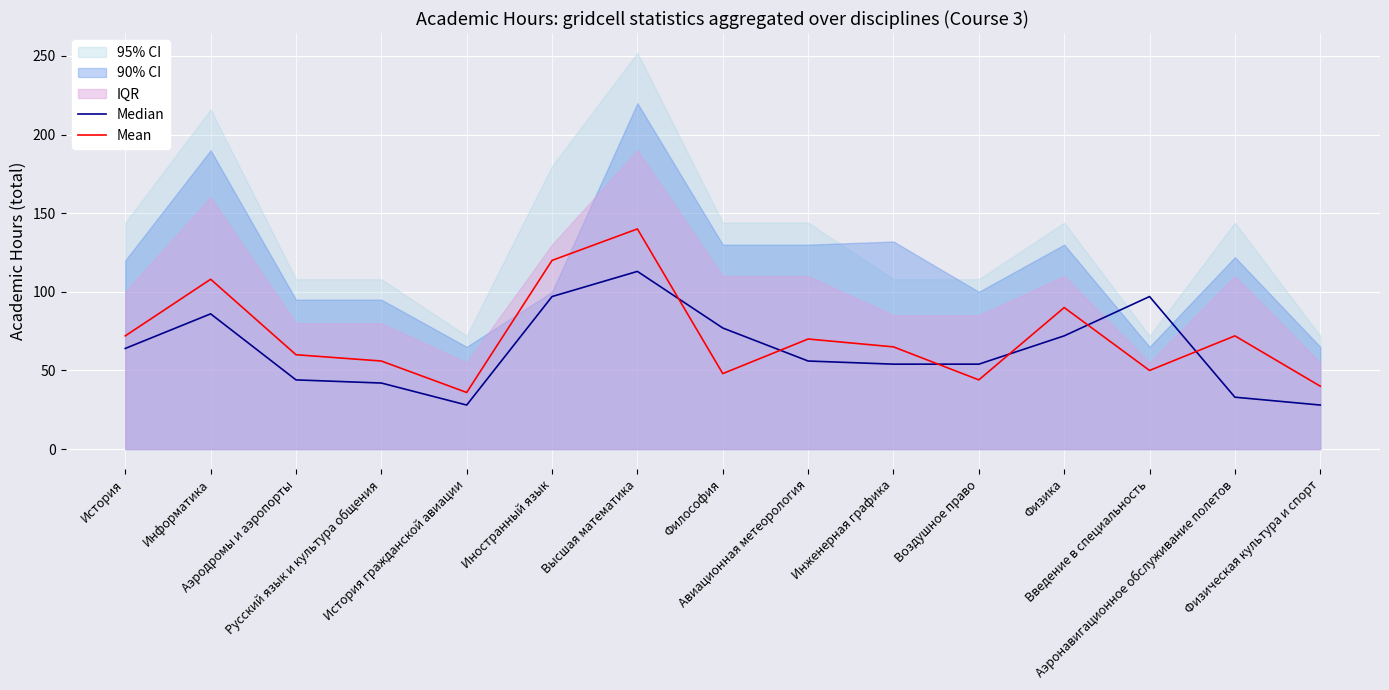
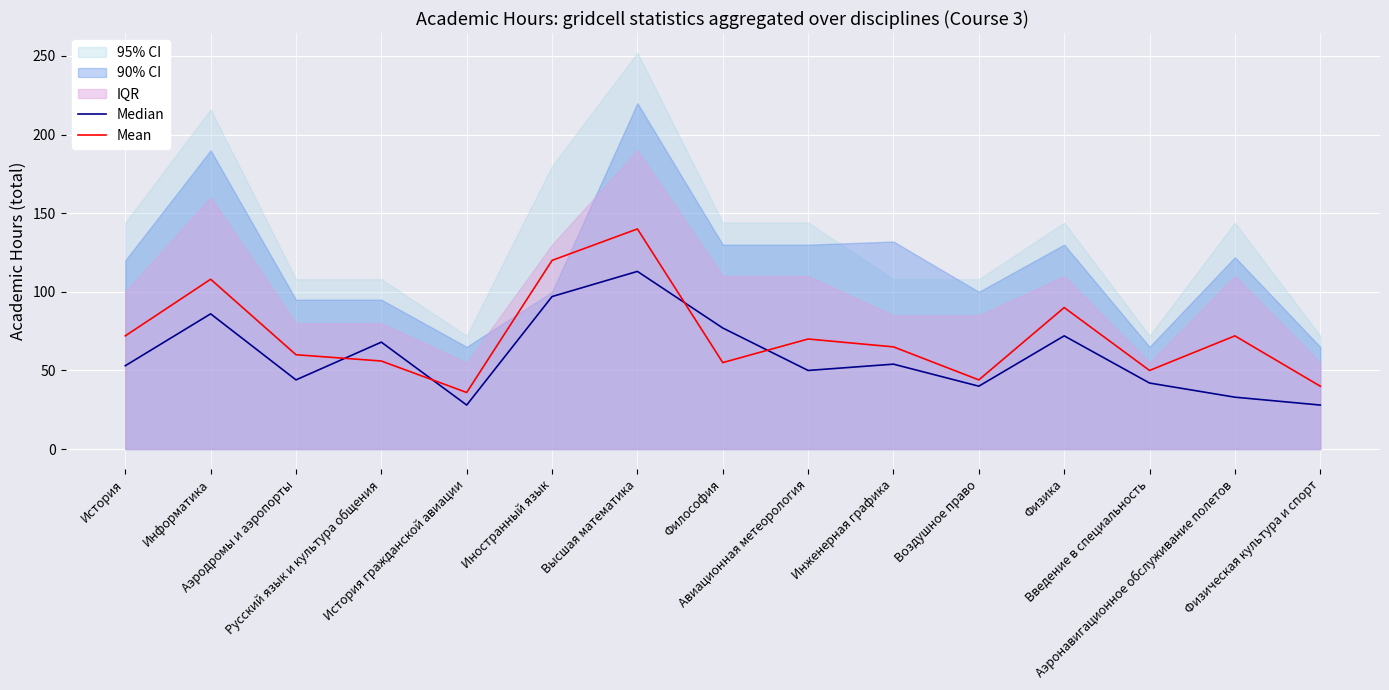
  {
    "Median": {
-     "История": 64,
+     "История": 53,
      "Информатика": 86,
      "Аэродромы и аэропорты": 44,
-     "Русский язык и культура общения": 42,
+     "Русский язык и культура общения": 68,
      "История гражданской авиации": 28,
      "Иностранный язык": 97,
      "Высшая математика": 113,
      "Философия": 77,
-     "Авиационная метеорология": 56,
+     "Авиационная метеорология": 50,
      "Инженерная графика": 54,
-     "Воздушное право": 54,
+     "Воздушное право": 40,
      "Физика": 72,
-     "Введение в специальность": 97,
+     "Введение в специальность": 42,
      "Аэронавигационное обслуживание полетов": 33,
      "Физическая культура и спорт": 28
    },
    "Mean": {
      "История": 72,
      "Информатика": 108,
      "Аэродромы и аэропорты": 60,
      "Русский язык и культура общения": 56,
      "История гражданской авиации": 36,
      "Иностранный язык": 120,
      "Высшая математика": 140,
-     "Философия": 48,
+     "Философия": 55,
      "Авиационная метеорология": 70,
      "Инженерная графика": 65,
      "Воздушное право": 44,
      "Физика": 90,
      "Введение в специальность": 50,
      "Аэронавигационное обслуживание полетов": 72,
      "Физическая культура и спорт": 40
    },
    "90% CI": {
      "История": 120,
      "Информатика": 190,
      "Аэродромы и аэропорты": 95,
      "Русский язык и культура общения": 95,
      "История гражданской авиации": 65,
      "Иностранный язык": 100,
      "Высшая математика": 220,
      "Философия": 130,
      "Авиационная метеорология": 130,
      "Инженерная графика": 132,
      "Воздушное право": 100,
      "Физика": 130,
      "Введение в специальность": 65,
      "Аэронавигационное обслуживание полетов": 122,
      "Физическая культура и спорт": 65
    }
  }
